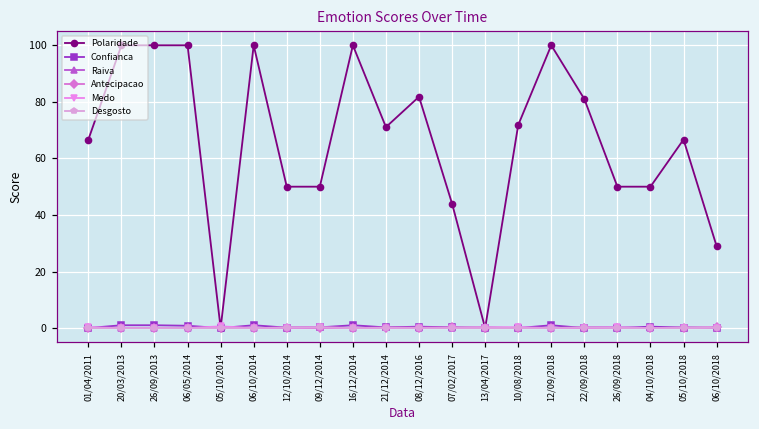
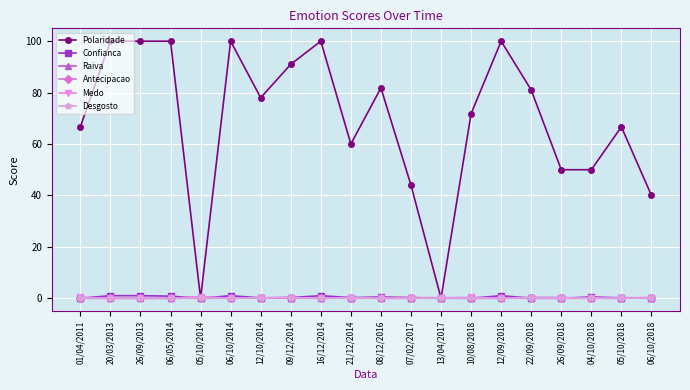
  {
    "Polaridade": {
      "01/04/2011": 67,
      "26/09/2013": 100,
      "06/05/2014": 100,
      "06/10/2014": 100,
-     "12/10/2014": 50,
-     "09/12/2014": 50,
+     "12/10/2014": 78,
+     "09/12/2014": 91,
      "16/12/2014": 100,
-     "21/12/2014": 71,
+     "21/12/2014": 60,
      "08/12/2016": 82,
      "07/02/2017": 44,
      "10/08/2018": 72,
      "12/09/2018": 100,
      "22/09/2018": 81,
      "26/09/2018": 50,
      "04/10/2018": 50,
      "05/10/2018": 67,
-     "06/10/2018": 29
+     "06/10/2018": 40
    }
  }
